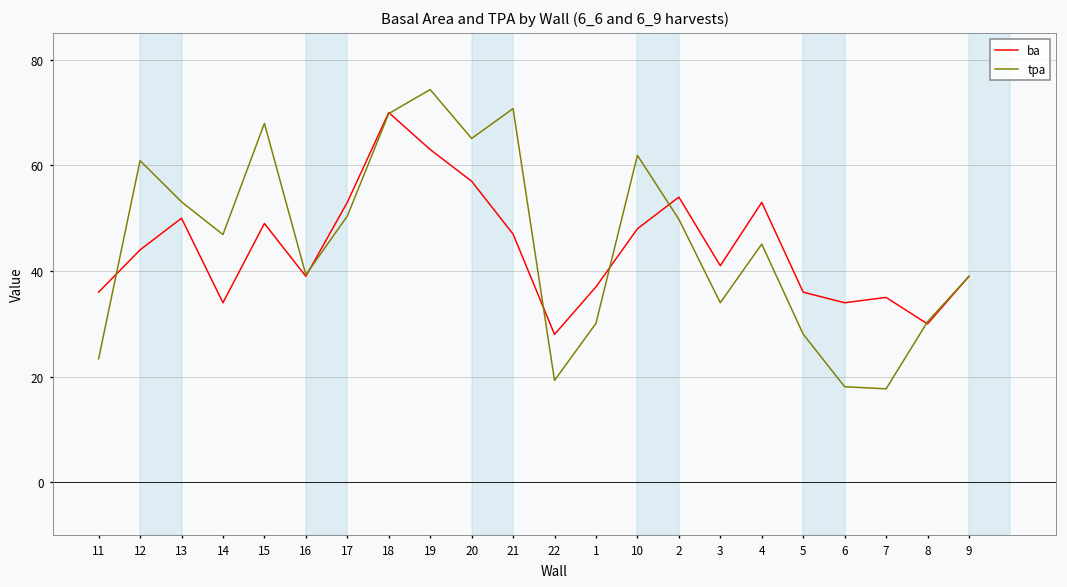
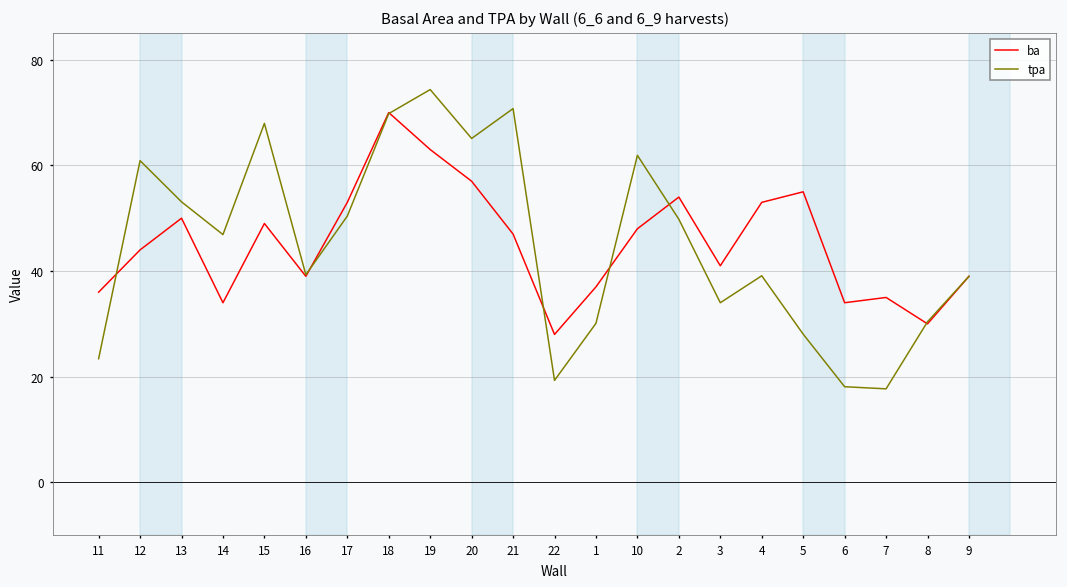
  {
    "ba": {
      "11": 36,
      "12": 44,
      "13": 50,
      "14": 34,
      "15": 49,
      "17": 53,
      "19": 63,
      "20": 57,
      "21": 47,
      "22": 28,
      "1": 37,
      "10": 48,
      "2": 54,
      "3": 41,
      "4": 53,
-     "5": 36,
+     "5": 55,
      "6": 34,
      "7": 35
    },
    "tpa": {
      "11": 23,
      "12": 61,
      "13": 53,
      "14": 47,
      "15": 68,
      "17": 50,
      "19": 74,
      "20": 65,
      "21": 71,
      "22": 19,
      "1": 30,
      "10": 62,
      "2": 50,
      "3": 34,
-     "4": 45,
+     "4": 39,
      "5": 28,
      "6": 18,
      "7": 18
    }
  }
